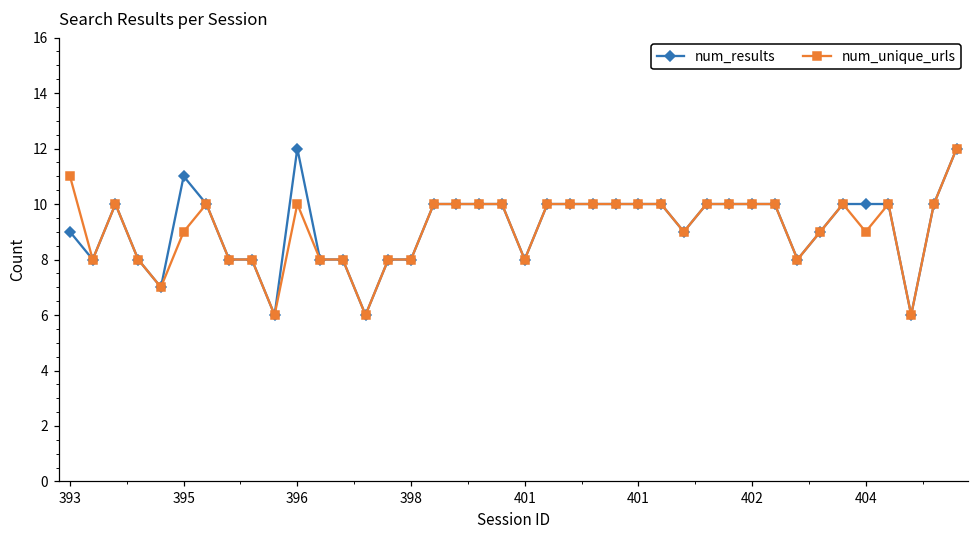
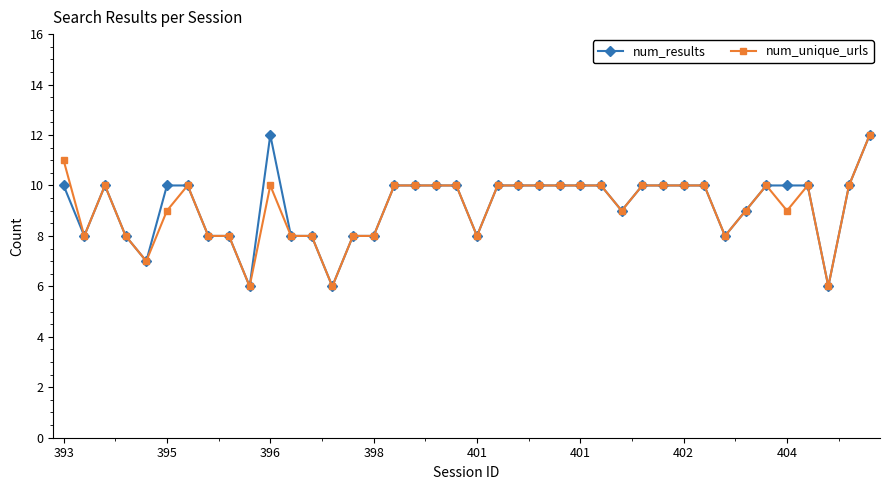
  {
    "num_results": {
-     "393": 9,
-     "395": 11,
+     "393": 10,
+     "395": 10,
      "396": 12,
      "404": 10
    },
    "num_unique_urls": {
      "393": 11,
      "395": 9,
      "396": 10,
      "404": 9
    }
  }
